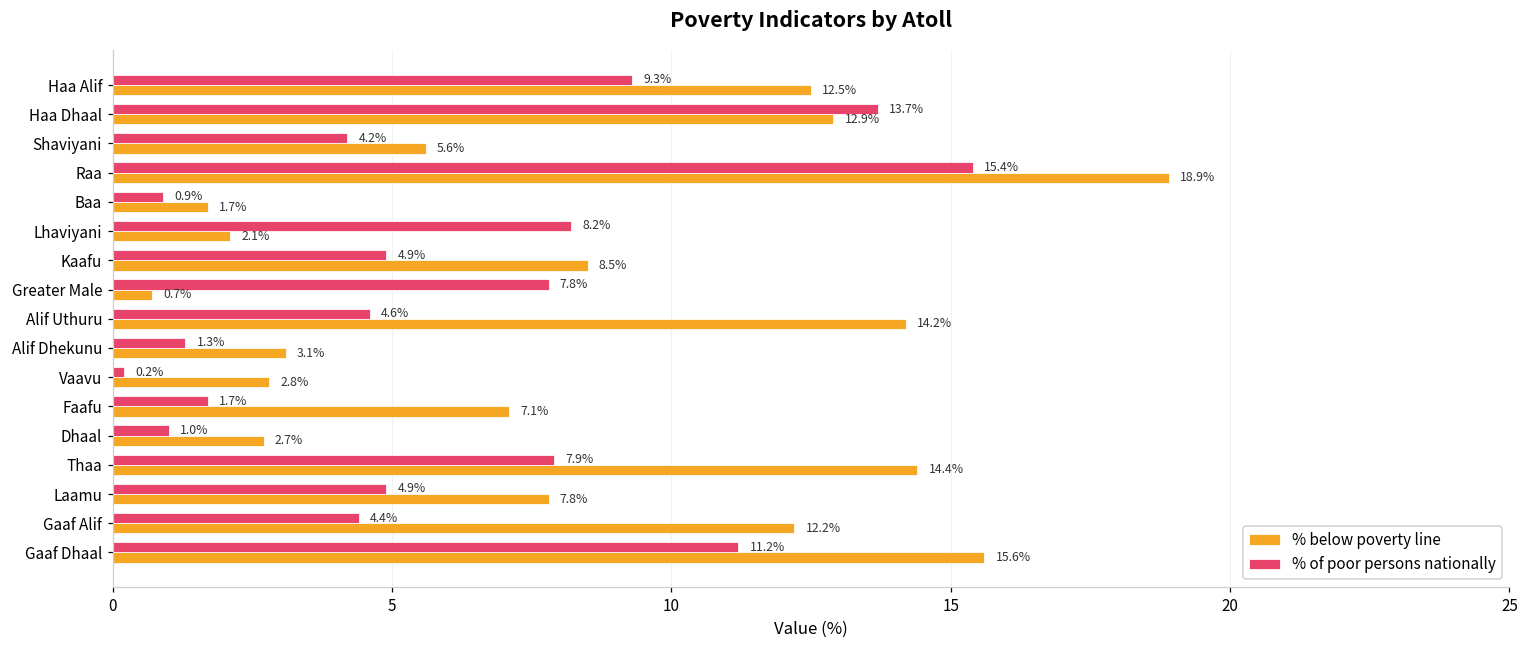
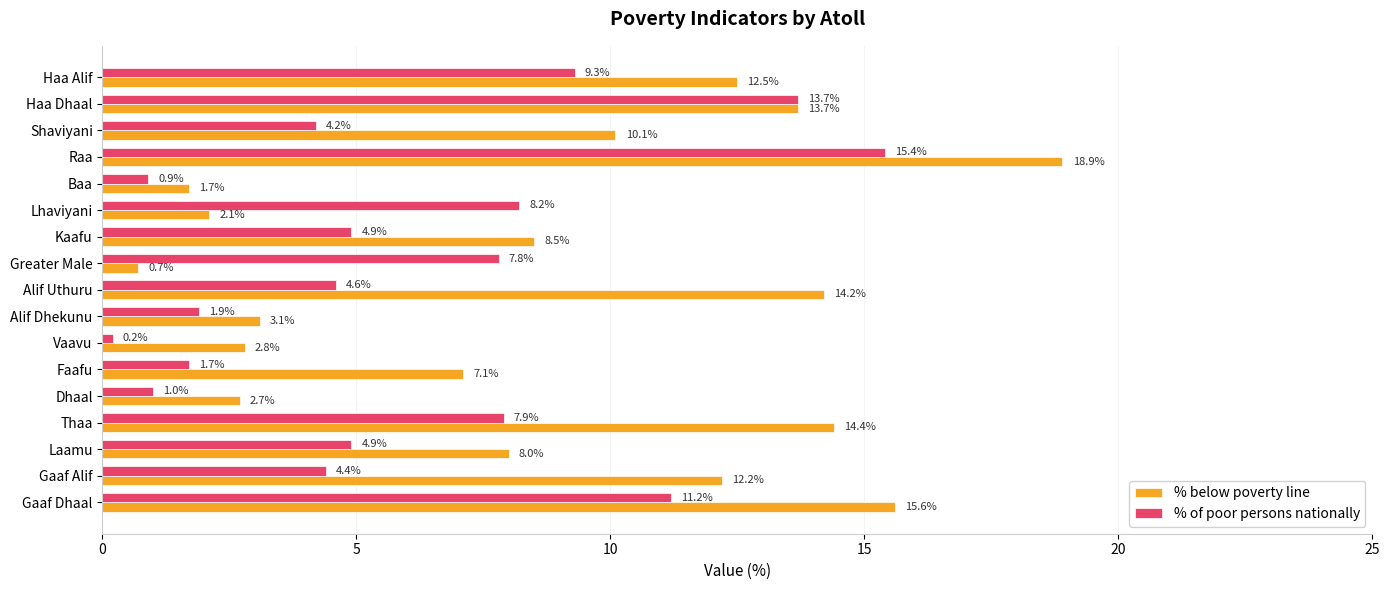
  {
    "% below poverty line": {
      "Haa Alif": "12.5%",
-     "Haa Dhaal": "12.9%",
-     "Shaviyani": "5.6%",
+     "Haa Dhaal": "13.7%",
+     "Shaviyani": "10.1%",
      "Raa": "18.9%",
      "Baa": "1.7%",
      "Lhaviyani": "2.1%",
      "Kaafu": "8.5%",
      "Greater Male": "0.7%",
      "Alif Uthuru": "14.2%",
      "Alif Dhekunu": "3.1%",
      "Vaavu": "2.8%",
      "Faafu": "7.1%",
      "Dhaal": "2.7%",
      "Thaa": "14.4%",
-     "Laamu": "7.8%",
+     "Laamu": "8.0%",
      "Gaaf Alif": "12.2%",
      "Gaaf Dhaal": "15.6%"
    },
    "% of poor persons nationally": {
      "Haa Alif": "9.3%",
      "Haa Dhaal": "13.7%",
      "Shaviyani": "4.2%",
      "Raa": "15.4%",
      "Baa": "0.9%",
      "Lhaviyani": "8.2%",
      "Kaafu": "4.9%",
      "Greater Male": "7.8%",
      "Alif Uthuru": "4.6%",
-     "Alif Dhekunu": "1.3%",
+     "Alif Dhekunu": "1.9%",
      "Vaavu": "0.2%",
      "Faafu": "1.7%",
      "Dhaal": "1.0%",
      "Thaa": "7.9%",
      "Laamu": "4.9%",
      "Gaaf Alif": "4.4%",
      "Gaaf Dhaal": "11.2%"
    }
  }
